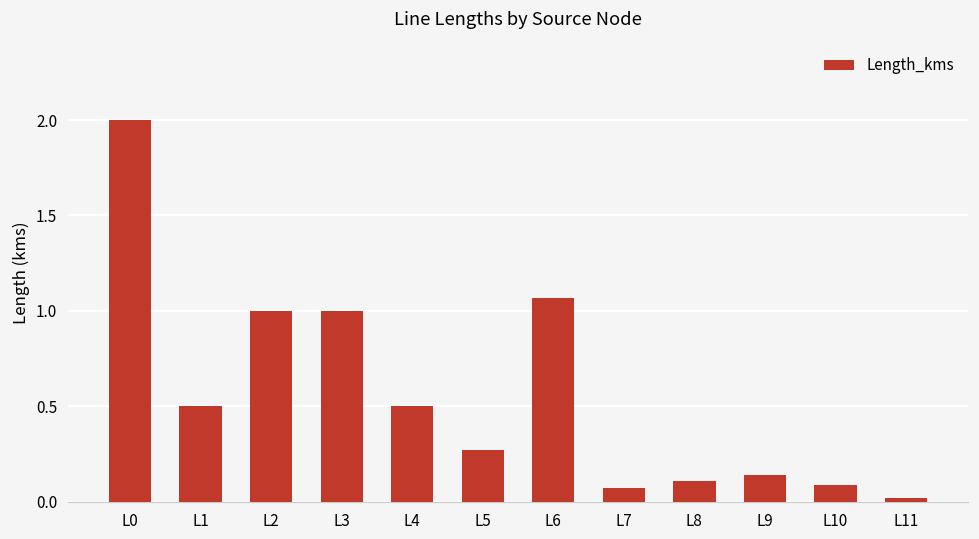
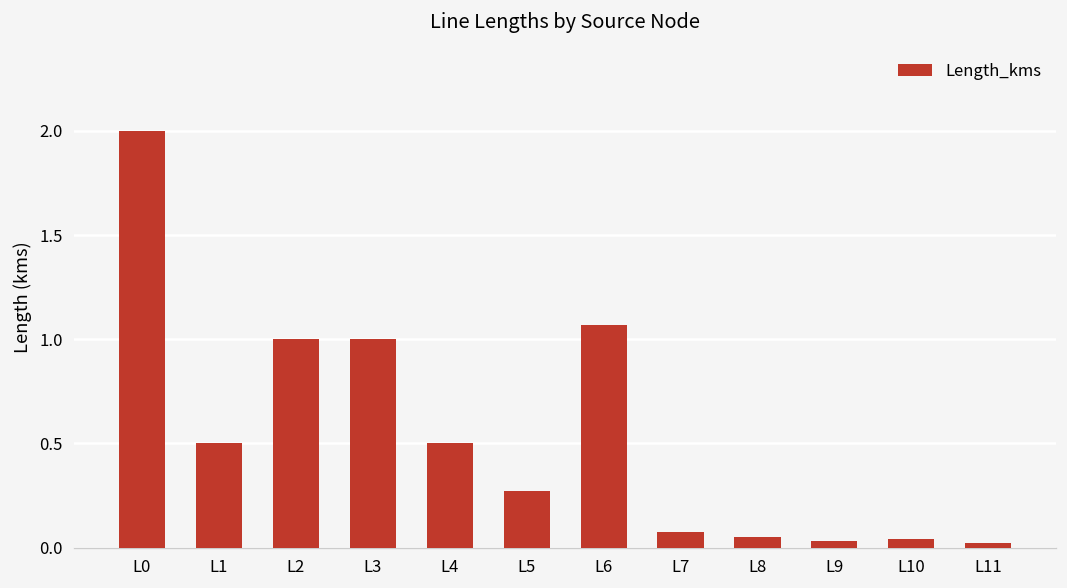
  {
    "L0": 2.00,
    "L1": 0.50,
    "L2": 1.00,
    "L3": 1.00,
    "L4": 0.50,
    "L5": 0.27,
    "L6": 1.07,
    "L7": 0.07,
-   "L8": 0.11,
-   "L9": 0.14,
-   "L10": 0.09,
+   "L8": 0.05,
+   "L9": 0.03,
+   "L10": 0.04,
    "L11": 0.02
  }
